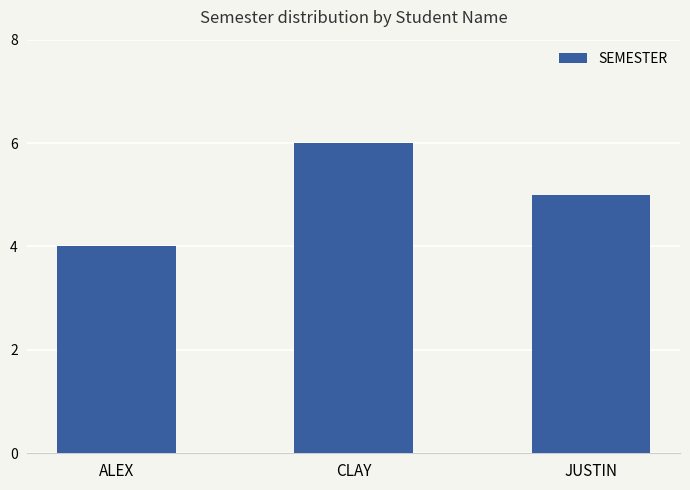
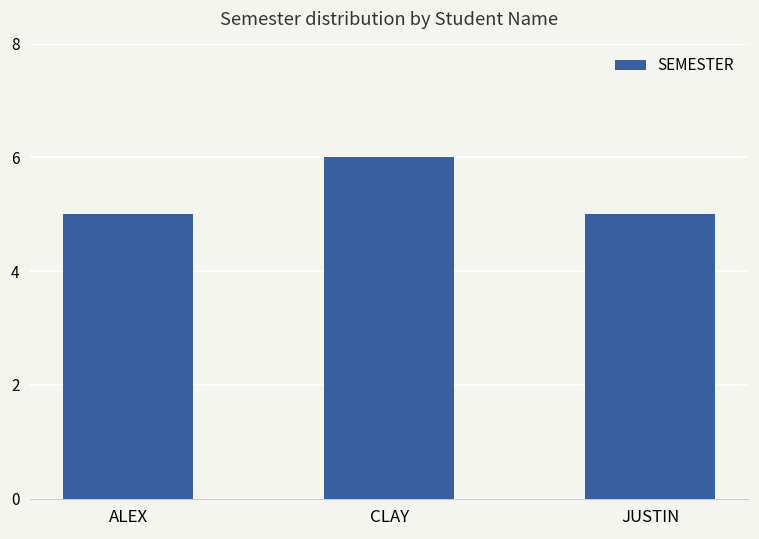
  {
-   "ALEX": 4,
+   "ALEX": 5,
    "CLAY": 6,
    "JUSTIN": 5
  }
